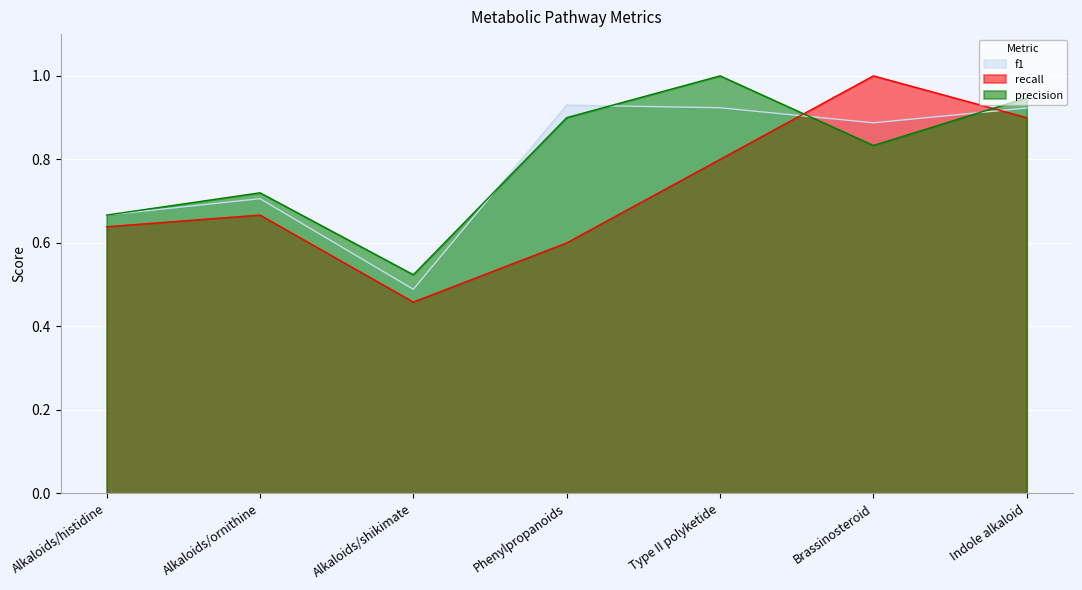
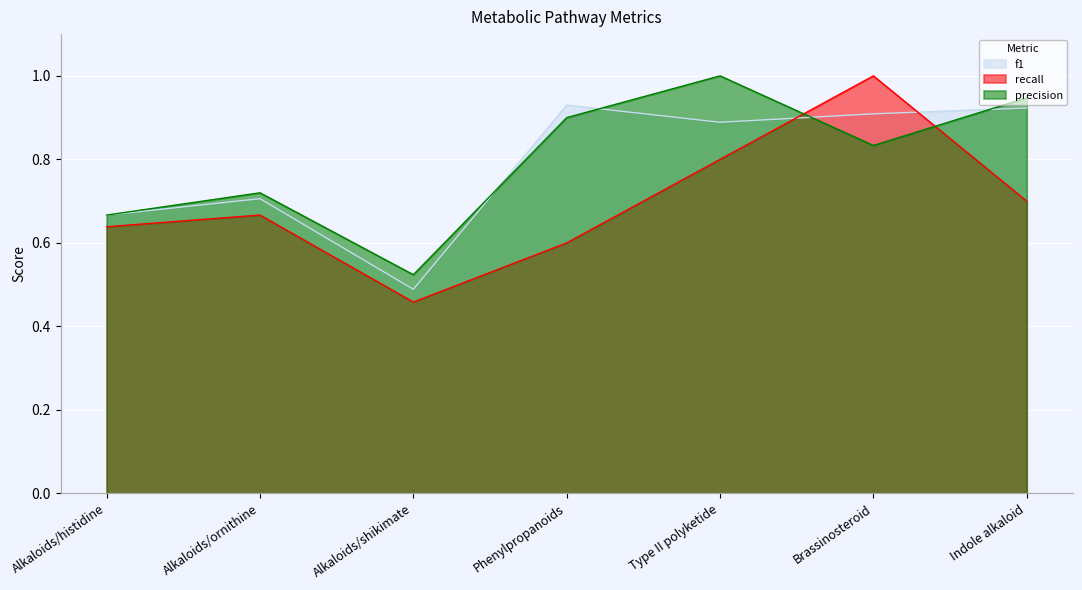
  {
    "f1": {
      "Alkaloids/ornithine": 0.71,
      "Alkaloids/shikimate": 0.49,
      "Phenylpropanoids": 0.93,
-     "Type II polyketide": 0.92,
-     "Brassinosteroid": 0.89,
+     "Type II polyketide": 0.89,
+     "Brassinosteroid": 0.91,
      "Indole alkaloid": 0.92
    },
    "recall": {
      "Alkaloids/histidine": 0.64,
      "Alkaloids/ornithine": 0.67,
      "Alkaloids/shikimate": 0.46,
      "Phenylpropanoids": 0.6,
      "Type II polyketide": 0.8,
      "Brassinosteroid": 1.0,
-     "Indole alkaloid": 0.9
+     "Indole alkaloid": 0.7
    },
    "precision": {
      "Alkaloids/ornithine": 0.72,
      "Alkaloids/shikimate": 0.52,
      "Phenylpropanoids": 0.90,
      "Type II polyketide": 1.00,
      "Brassinosteroid": 0.83
    }
  }
